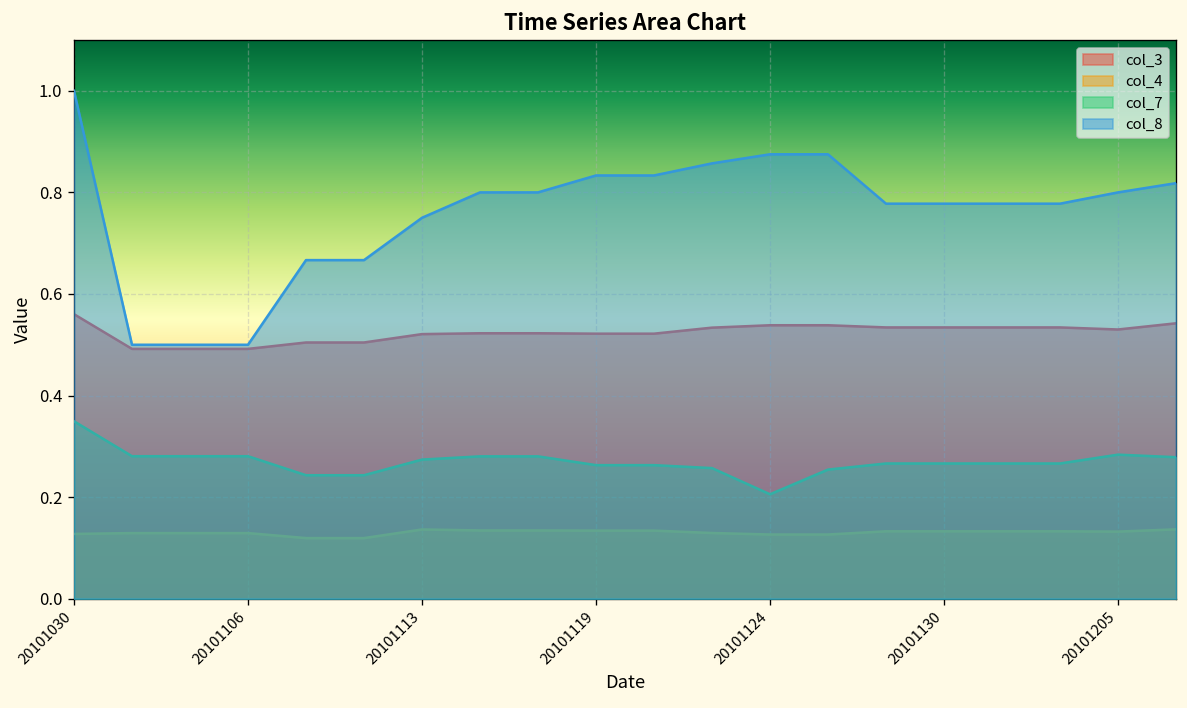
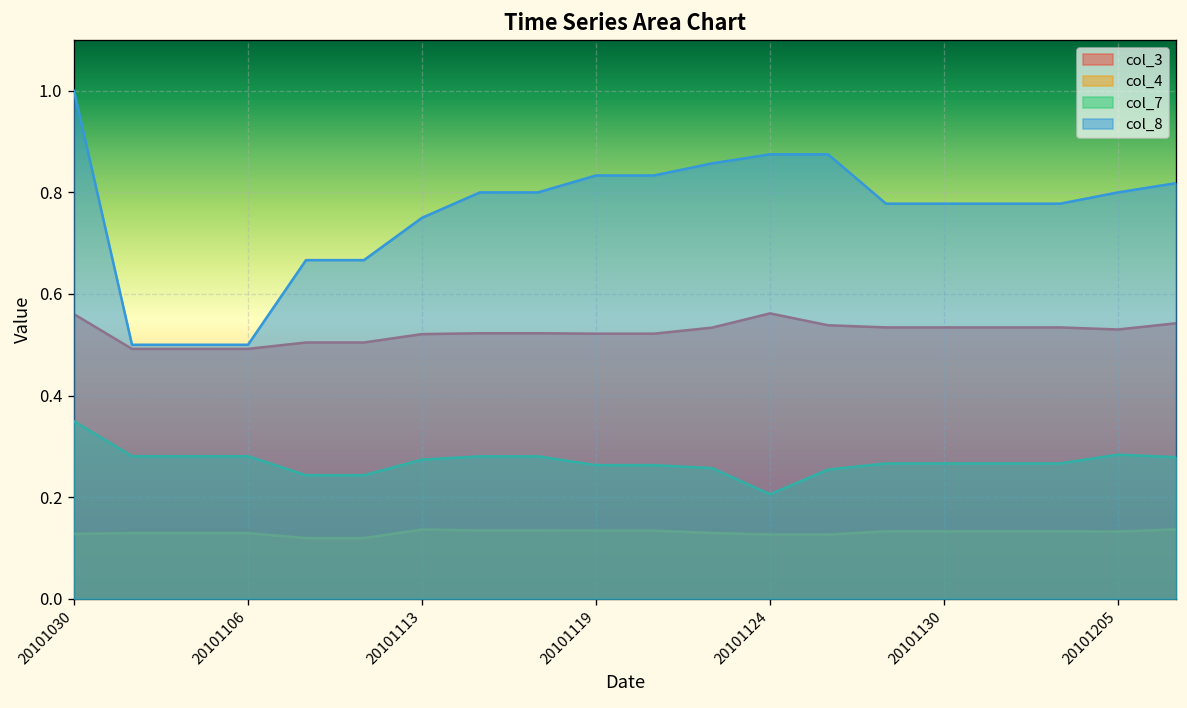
  {
    "col_3": {
      "20101030": 0.56,
      "20101106": 0.49,
      "20101113": 0.52,
      "20101119": 0.52,
-     "20101124": 0.54,
+     "20101124": 0.56,
      "20101130": 0.53,
      "20101205": 0.53
    },
    "col_4": {
      "20101030": 0.13,
      "20101106": 0.13,
      "20101113": 0.14,
      "20101119": 0.13,
      "20101124": 0.13,
      "20101130": 0.13,
      "20101205": 0.13
    },
    "col_7": {
      "20101030": 0.35,
      "20101106": 0.28,
      "20101113": 0.27,
      "20101119": 0.26,
      "20101124": 0.21,
      "20101130": 0.27,
      "20101205": 0.28
    },
    "col_8": {
      "20101030": 1.00,
      "20101106": 0.50,
      "20101113": 0.75,
      "20101119": 0.83,
      "20101124": 0.88,
      "20101130": 0.78,
      "20101205": 0.80
    }
  }
